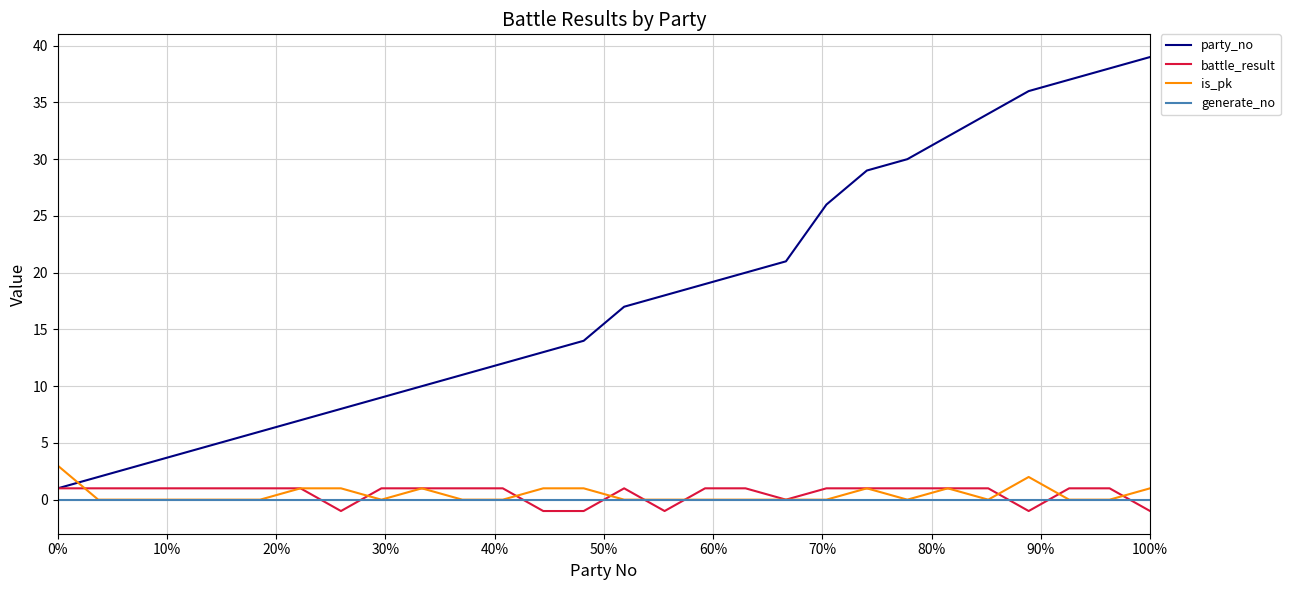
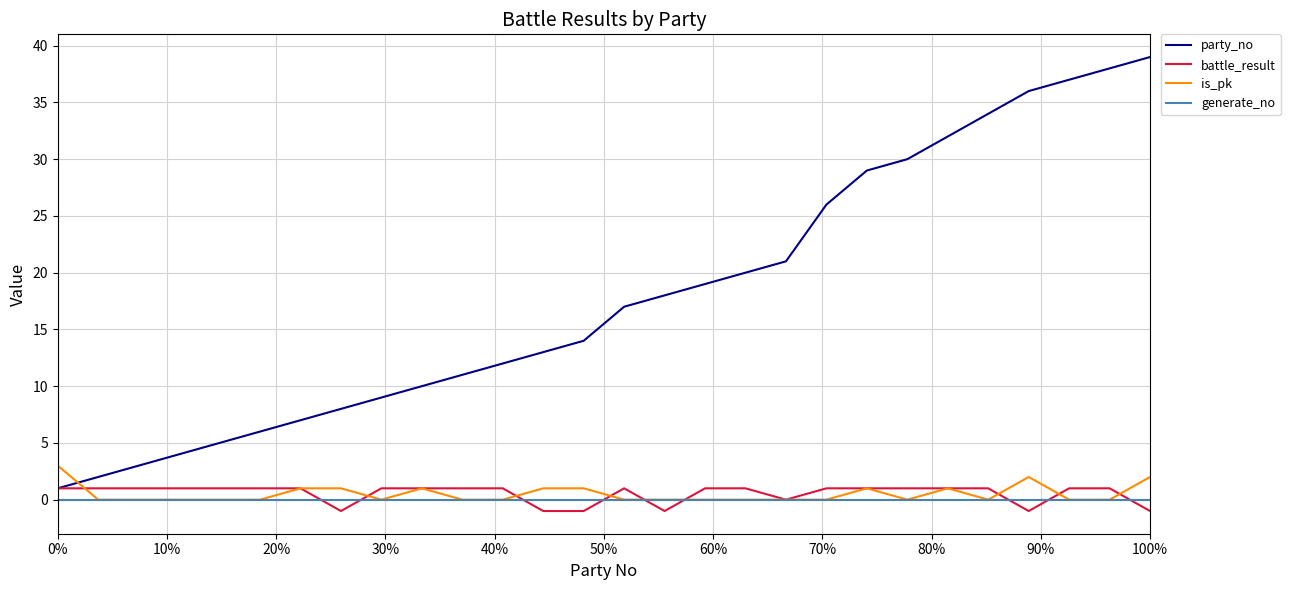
  {
    "party_no": {
      "100%": 39
    },
    "battle_result": {
      "100%": -1
    },
    "is_pk": {
      "0%": 3,
-     "100%": 1
+     "100%": 2
    },
    "generate_no": {
      "0%": 0,
      "100%": 0
    }
  }
